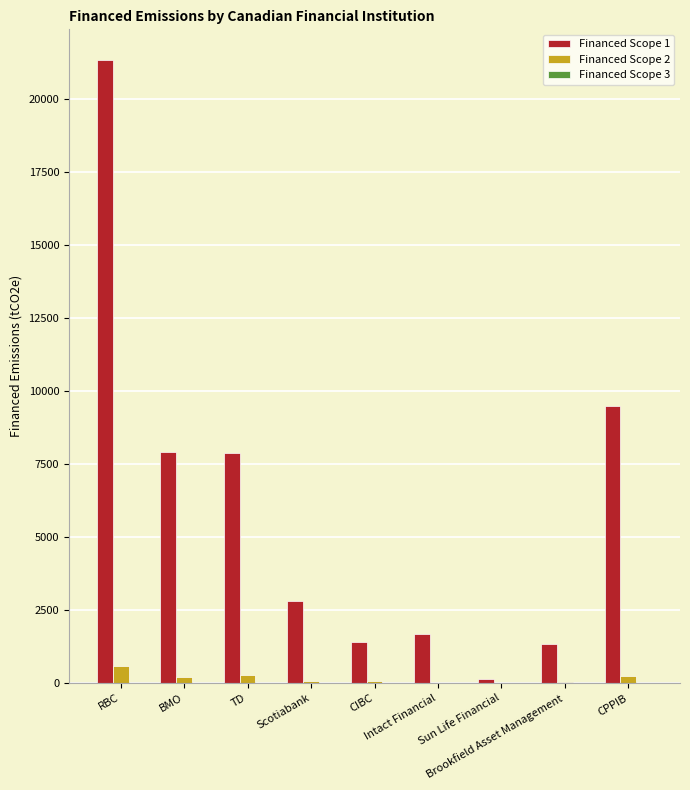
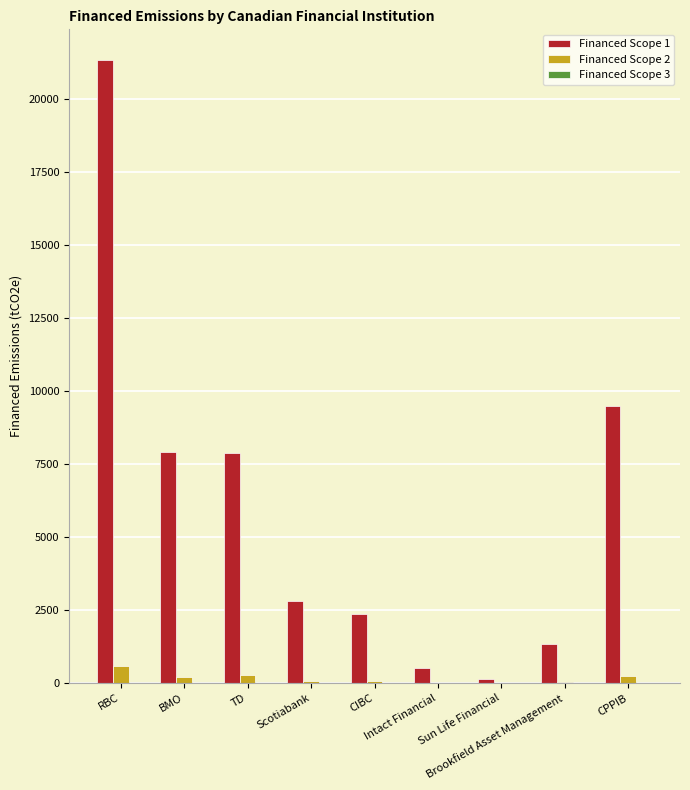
  {
    "Financed Scope 1": {
      "RBC": 21300,
      "BMO": 7900,
      "TD": 7900,
      "Scotiabank": 2800,
-     "CIBC": 1400,
-     "Intact Financial": 1700,
+     "CIBC": 2400,
+     "Intact Financial": 500,
      "Sun Life Financial": 100,
      "Brookfield Asset Management": 1300,
      "CPPIB": 9500
    },
    "Financed Scope 2": {
      "RBC": 600,
      "BMO": 200,
      "TD": 300,
      "CPPIB": 200
    },
    "Financed Scope 3": {
      "RBC": 0,
      "BMO": 0,
      "TD": 0,
      "Scotiabank": 0,
      "CIBC": 0,
      "Intact Financial": 0,
      "Sun Life Financial": 0,
      "Brookfield Asset Management": 0,
      "CPPIB": 0
    }
  }
